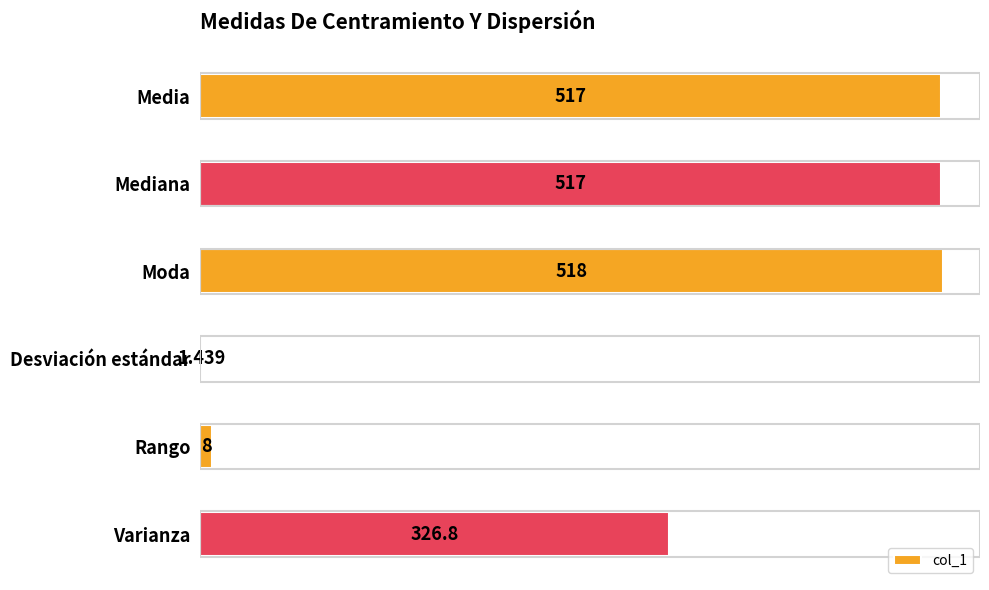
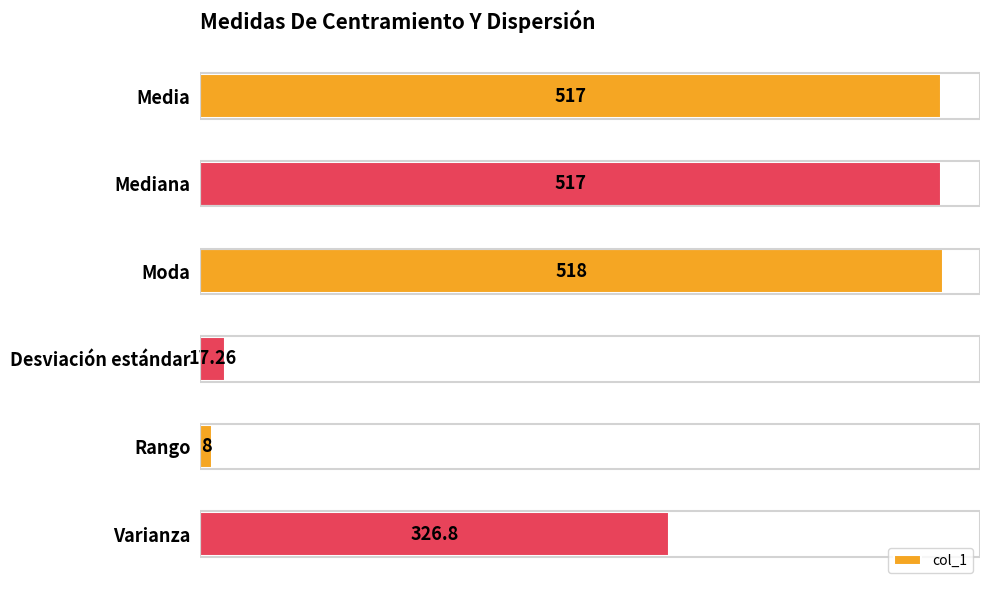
  {
    "Media": 517,
    "Mediana": 517,
    "Moda": 518,
-   "Desviación estándar": 1.439,
+   "Desviación estándar": 17.26,
    "Rango": 8,
    "Varianza": 326.8
  }
